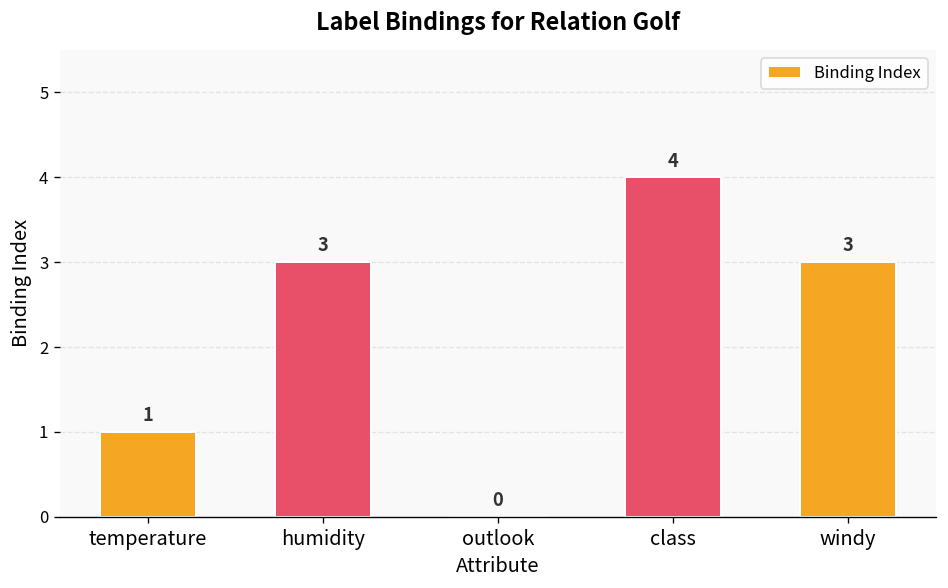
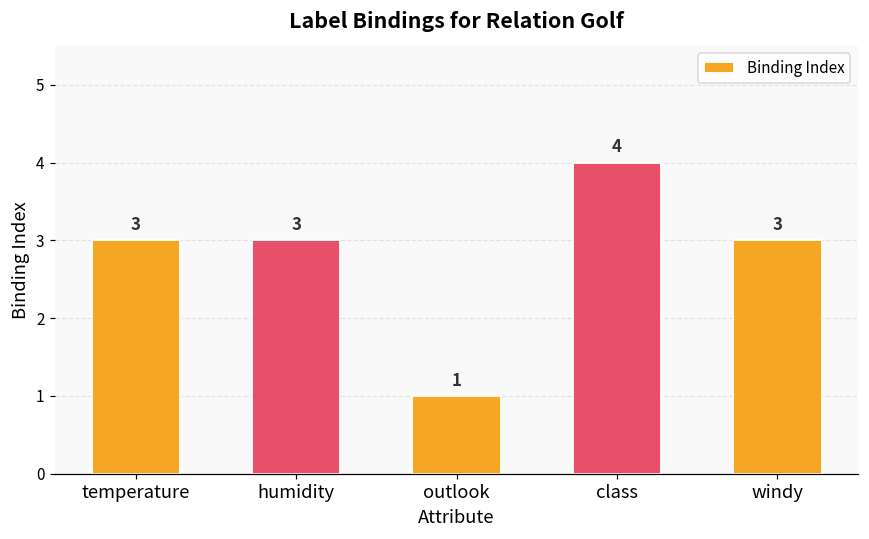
  {
-   "temperature": 1,
+   "temperature": 3,
    "humidity": 3,
-   "outlook": 0,
+   "outlook": 1,
    "class": 4,
    "windy": 3
  }
